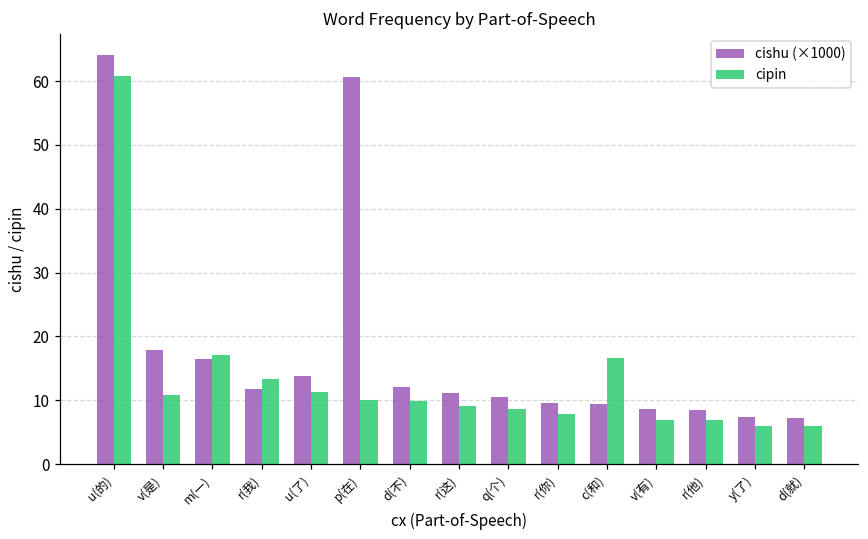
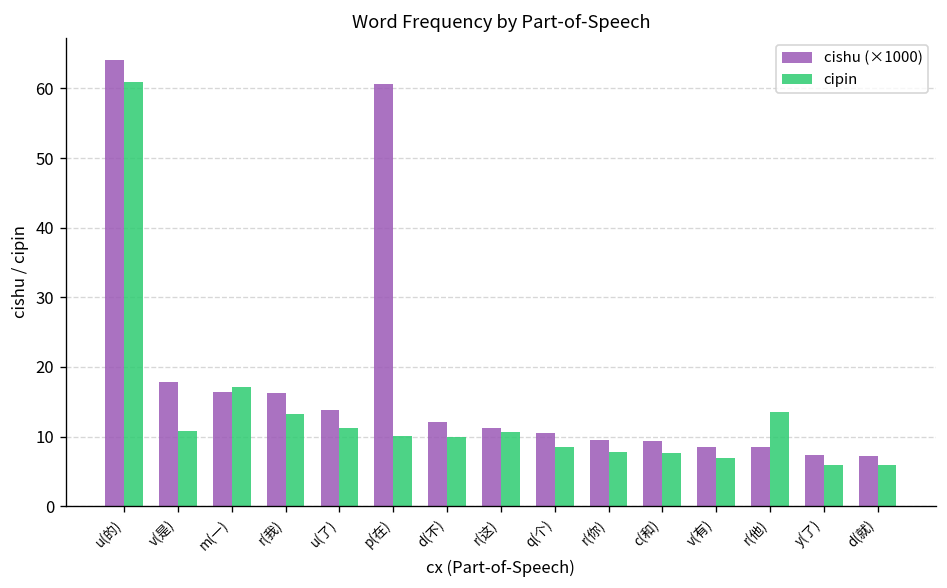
  {
    "cishu (×1000)": {
      "u(的)": 64,
      "v(是)": 18,
      "m(一)": 16,
-     "r(我)": 12,
+     "r(我)": 16,
      "u(了)": 14,
      "p(在)": 61,
      "d(不)": 12,
      "r(这)": 11,
      "q(个)": 10,
      "r(你)": 10,
      "c(和)": 9,
      "v(有)": 9,
      "r(他)": 9,
      "y(了)": 7,
      "d(就)": 7
    },
    "cipin": {
      "u(的)": 61,
      "v(是)": 11,
      "m(一)": 17,
      "r(我)": 13,
      "u(了)": 11,
      "p(在)": 10,
      "d(不)": 10,
-     "r(这)": 9,
+     "r(这)": 11,
      "q(个)": 9,
      "r(你)": 8,
-     "c(和)": 17,
+     "c(和)": 8,
      "v(有)": 7,
-     "r(他)": 7,
+     "r(他)": 14,
      "y(了)": 6,
      "d(就)": 6
    }
  }
